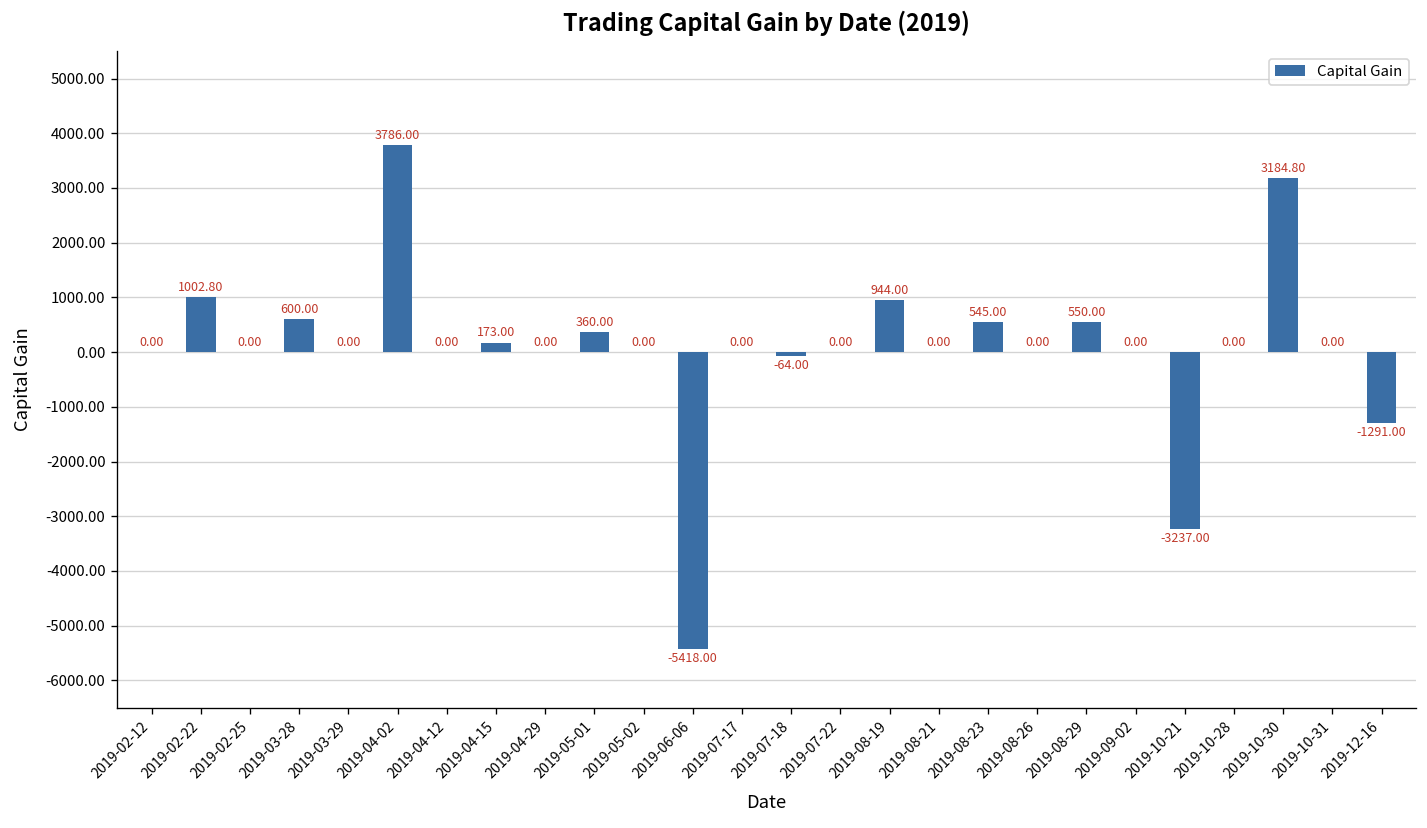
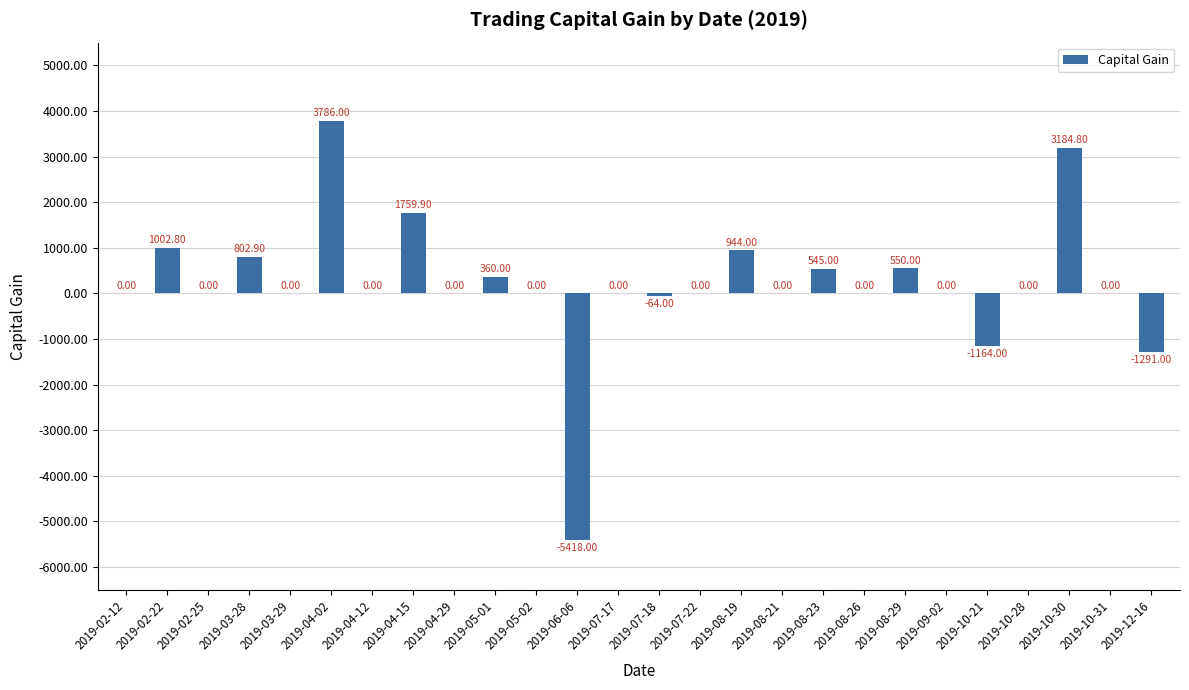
  {
    "2019-02-12": 0.00,
    "2019-02-22": 1002.80,
    "2019-02-25": 0.00,
-   "2019-03-28": 600.00,
+   "2019-03-28": 802.90,
    "2019-03-29": 0.00,
    "2019-04-02": 3786.00,
    "2019-04-12": 0.00,
-   "2019-04-15": 173.00,
+   "2019-04-15": 1759.90,
    "2019-04-29": 0.00,
    "2019-05-01": 360.00,
    "2019-05-02": 0.00,
    "2019-06-06": -5418.00,
    "2019-07-17": 0.00,
    "2019-07-18": -64.00,
    "2019-07-22": 0.00,
    "2019-08-19": 944.00,
    "2019-08-21": 0.00,
    "2019-08-23": 545.00,
    "2019-08-26": 0.00,
    "2019-08-29": 550.00,
    "2019-09-02": 0.00,
-   "2019-10-21": -3237.00,
+   "2019-10-21": -1164.00,
    "2019-10-28": 0.00,
    "2019-10-30": 3184.80,
    "2019-10-31": 0.00,
    "2019-12-16": -1291.00
  }
